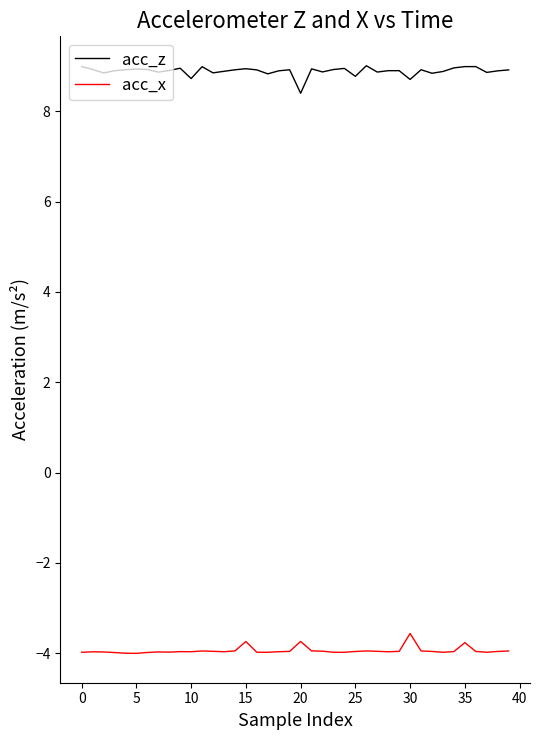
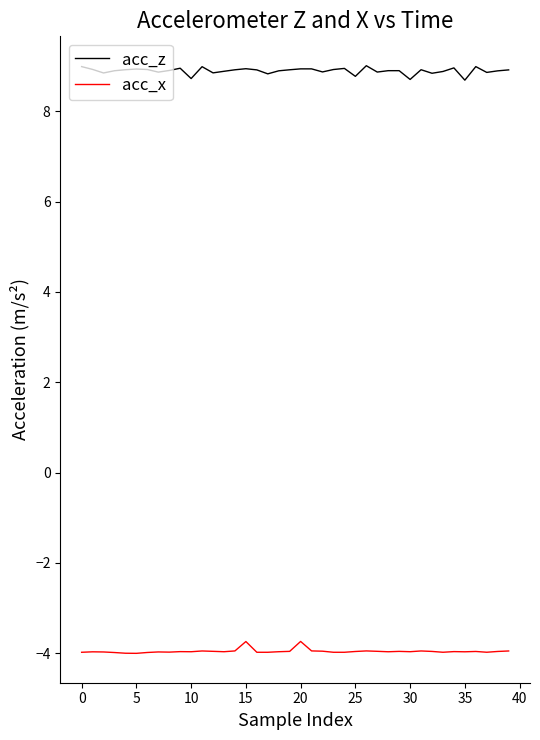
  {
    "acc_z": {
      "10": 8.7,
      "15": 8.9,
-     "20": 8.4,
+     "20": 8.9,
      "25": 8.8,
      "30": 8.7,
-     "35": 9.0
+     "35": 8.7
    },
    "acc_x": {
      "0": -4.0,
      "5": -4.0,
      "10": -4.0,
      "15": -3.7,
      "20": -3.7,
      "25": -4.0,
-     "30": -3.6,
-     "35": -3.8
+     "30": -4.0,
+     "35": -4.0
    }
  }
